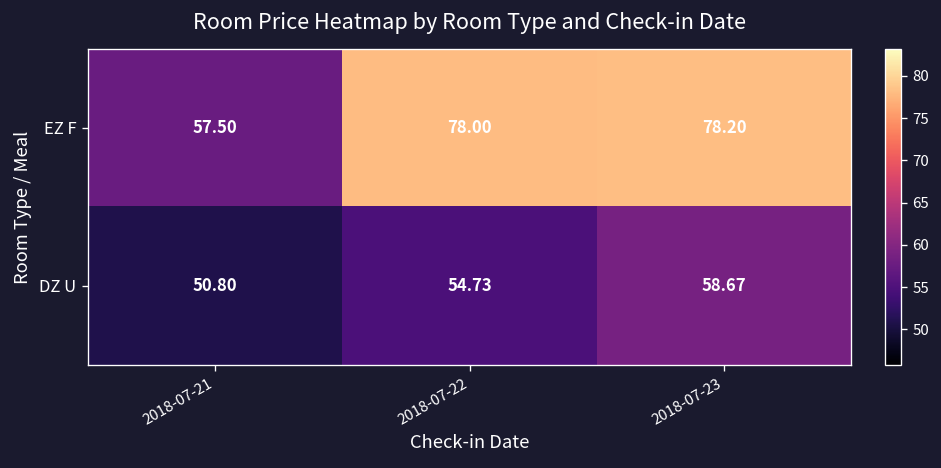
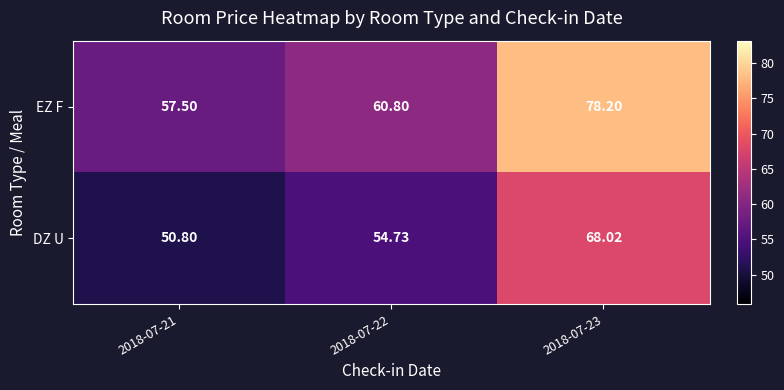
  {
    "EZ F": {
      "2018-07-21": 57.50,
-     "2018-07-22": 78.00,
+     "2018-07-22": 60.80,
      "2018-07-23": 78.20
    },
    "DZ U": {
      "2018-07-21": 50.80,
      "2018-07-22": 54.73,
-     "2018-07-23": 58.67
+     "2018-07-23": 68.02
    }
  }
